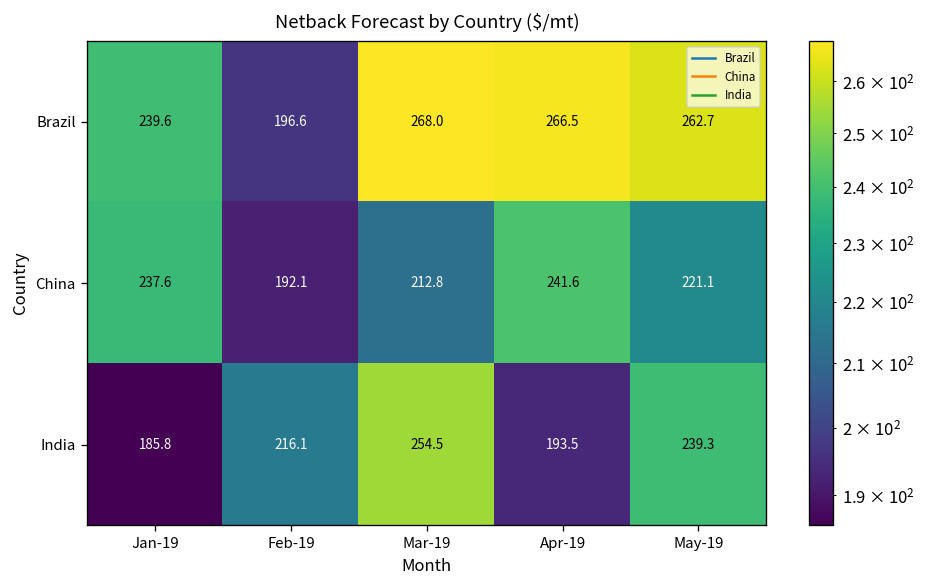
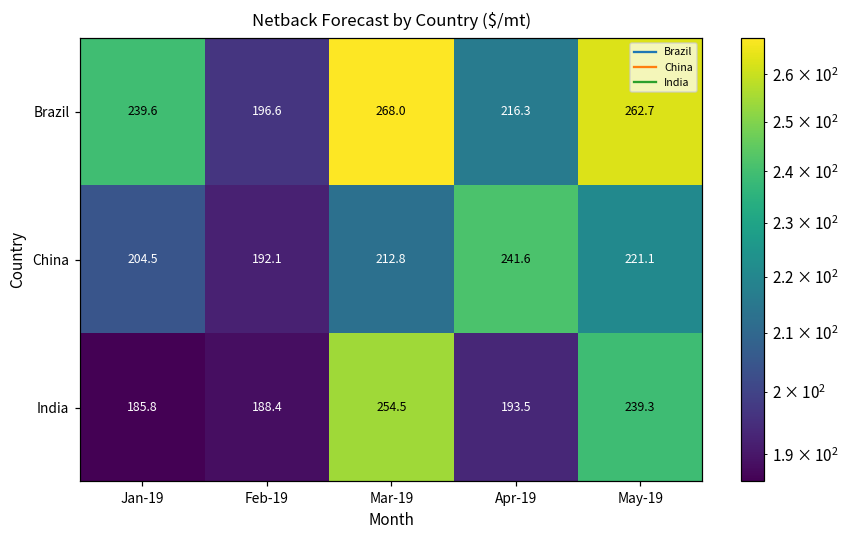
  {
    "Brazil": {
      "Jan-19": 239.6,
      "Feb-19": 196.6,
      "Mar-19": 268.0,
-     "Apr-19": 266.5,
+     "Apr-19": 216.3,
      "May-19": 262.7
    },
    "China": {
-     "Jan-19": 237.6,
+     "Jan-19": 204.5,
      "Feb-19": 192.1,
      "Mar-19": 212.8,
      "Apr-19": 241.6,
      "May-19": 221.1
    },
    "India": {
      "Jan-19": 185.8,
-     "Feb-19": 216.1,
+     "Feb-19": 188.4,
      "Mar-19": 254.5,
      "Apr-19": 193.5,
      "May-19": 239.3
    }
  }
